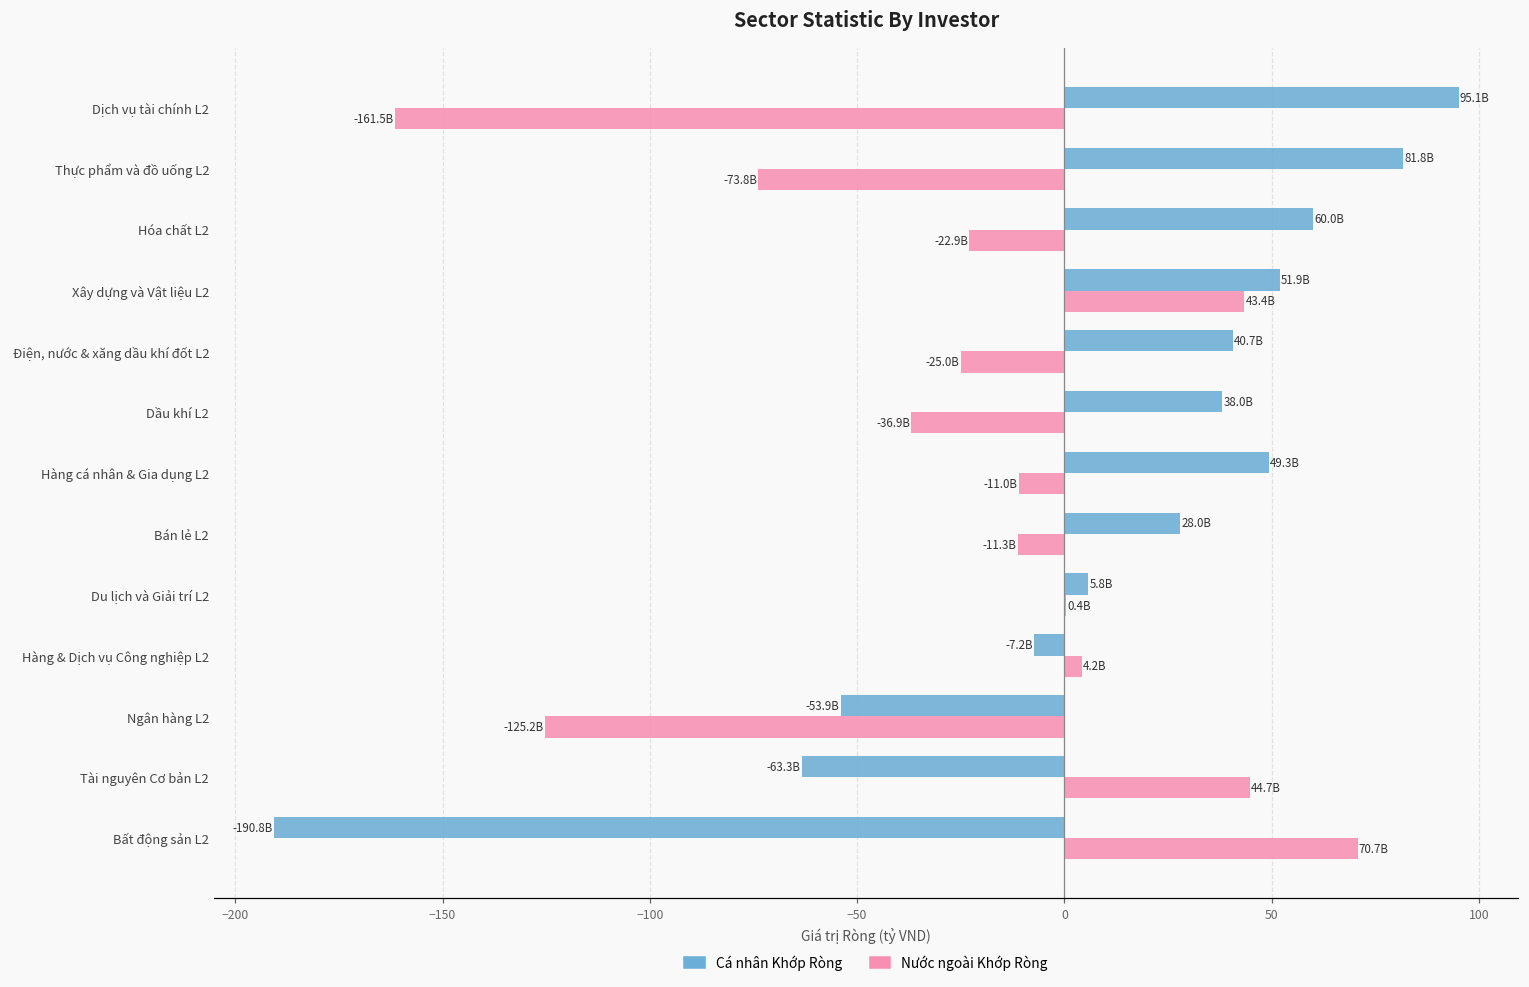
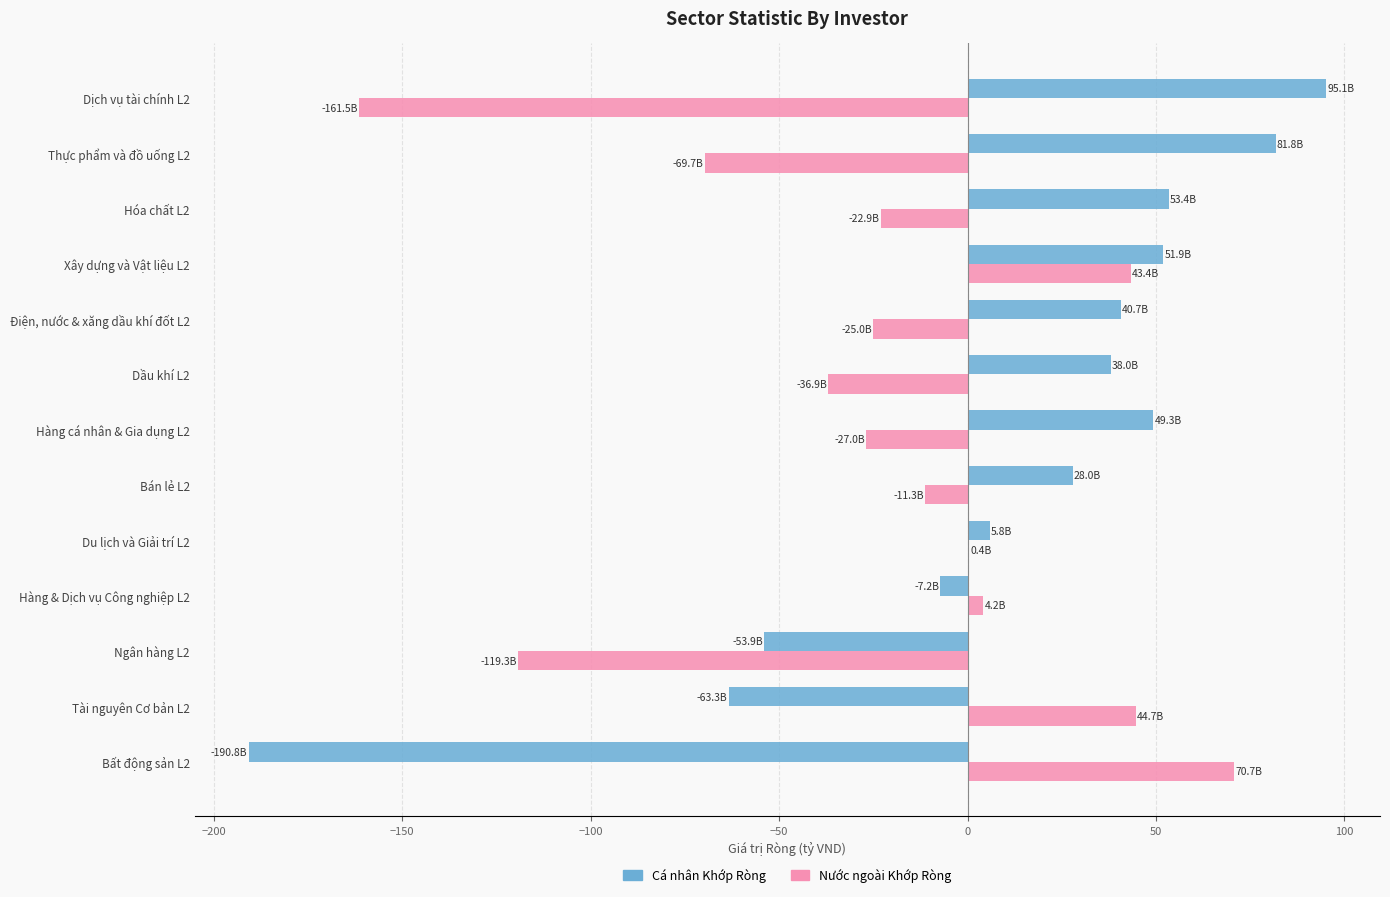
  {
    "Cá nhân Khớp Ròng": {
      "Dịch vụ tài chính L2": "95.1B",
      "Thực phẩm và đồ uống L2": "81.8B",
-     "Hóa chất L2": "60.0B",
+     "Hóa chất L2": "53.4B",
      "Xây dựng và Vật liệu L2": "51.9B",
      "Điện, nước & xăng dầu khí đốt L2": "40.7B",
      "Dầu khí L2": "38.0B",
      "Hàng cá nhân & Gia dụng L2": "49.3B",
      "Bán lẻ L2": "28.0B",
      "Du lịch và Giải trí L2": "5.8B",
      "Hàng & Dịch vụ Công nghiệp L2": "-7.2B",
      "Ngân hàng L2": "-53.9B",
      "Tài nguyên Cơ bản L2": "-63.3B",
      "Bất động sản L2": "-190.8B"
    },
    "Nước ngoài Khớp Ròng": {
      "Dịch vụ tài chính L2": "-161.5B",
-     "Thực phẩm và đồ uống L2": "-73.8B",
+     "Thực phẩm và đồ uống L2": "-69.7B",
      "Hóa chất L2": "-22.9B",
      "Xây dựng và Vật liệu L2": "43.4B",
      "Điện, nước & xăng dầu khí đốt L2": "-25.0B",
      "Dầu khí L2": "-36.9B",
-     "Hàng cá nhân & Gia dụng L2": "-11.0B",
+     "Hàng cá nhân & Gia dụng L2": "-27.0B",
      "Bán lẻ L2": "-11.3B",
      "Du lịch và Giải trí L2": "0.4B",
      "Hàng & Dịch vụ Công nghiệp L2": "4.2B",
-     "Ngân hàng L2": "-125.2B",
+     "Ngân hàng L2": "-119.3B",
      "Tài nguyên Cơ bản L2": "44.7B",
      "Bất động sản L2": "70.7B"
    }
  }
